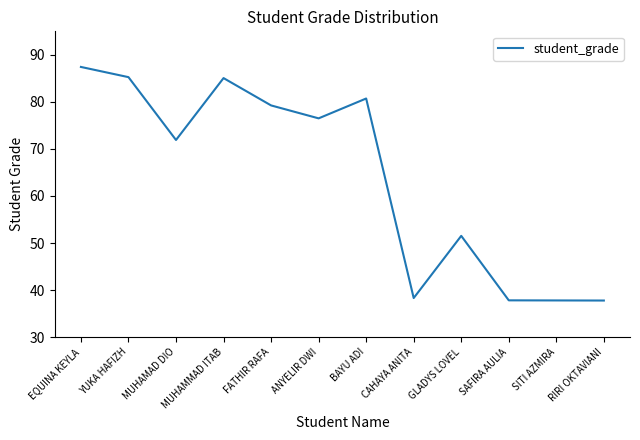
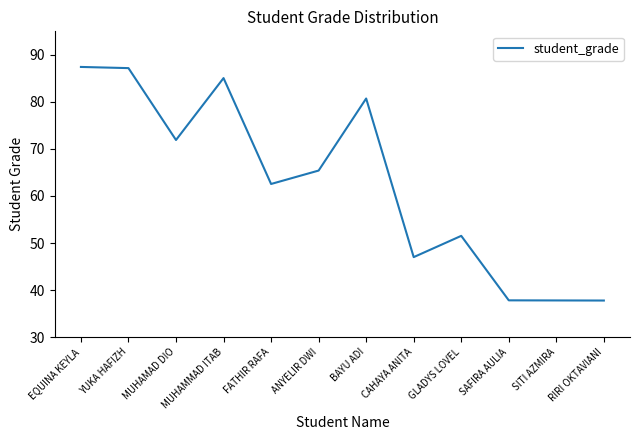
  {
    "EQUINA KEYLA": 87,
-   "YUKA HAFIZH": 85,
+   "YUKA HAFIZH": 87,
    "MUHAMAD DIO": 72,
    "MUHAMMAD ITAB": 85,
-   "FATHIR RAFA": 79,
-   "ANYELIR DWI": 77,
+   "FATHIR RAFA": 63,
+   "ANYELIR DWI": 65,
    "BAYU ADI": 81,
-   "CAHAYA ANITA": 38,
+   "CAHAYA ANITA": 47,
    "GLADYS LOVEL": 52,
    "SAFIRA AULIA": 38,
    "SITI AZMIRA": 38,
    "RIRI OKTAVIANI": 38
  }
